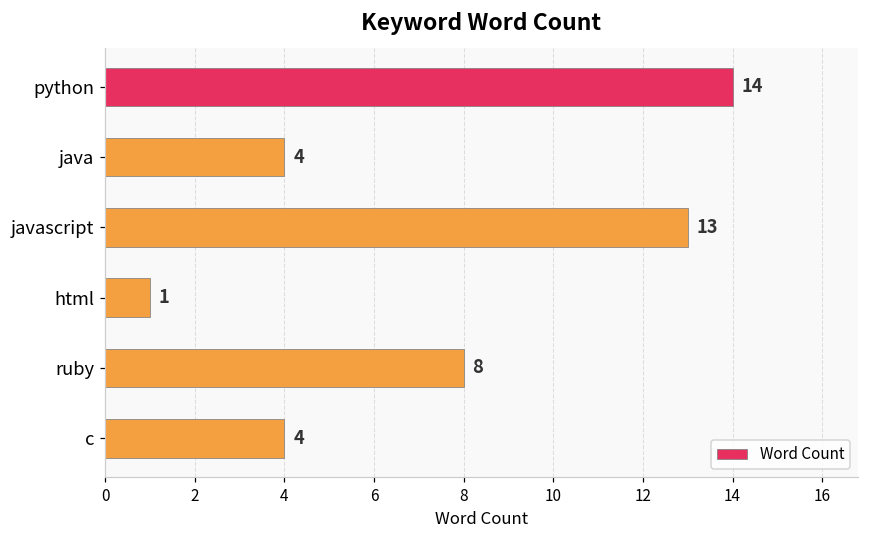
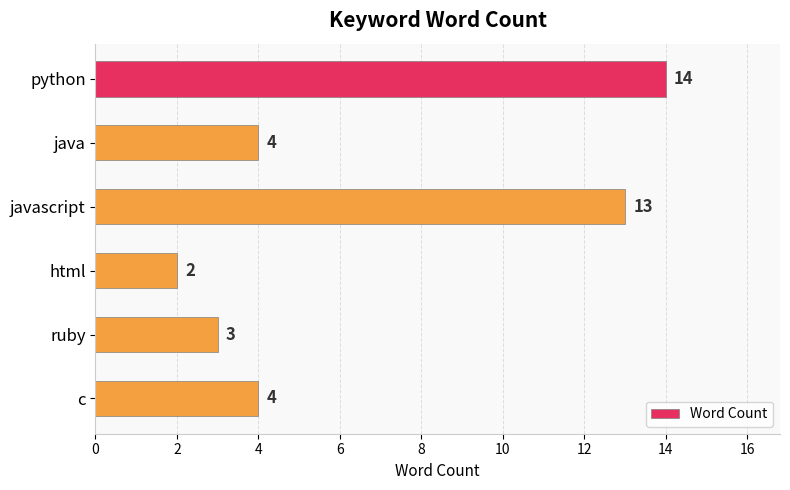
  {
    "python": 14,
    "java": 4,
    "javascript": 13,
-   "html": 1,
-   "ruby": 8,
+   "html": 2,
+   "ruby": 3,
    "c": 4
  }
